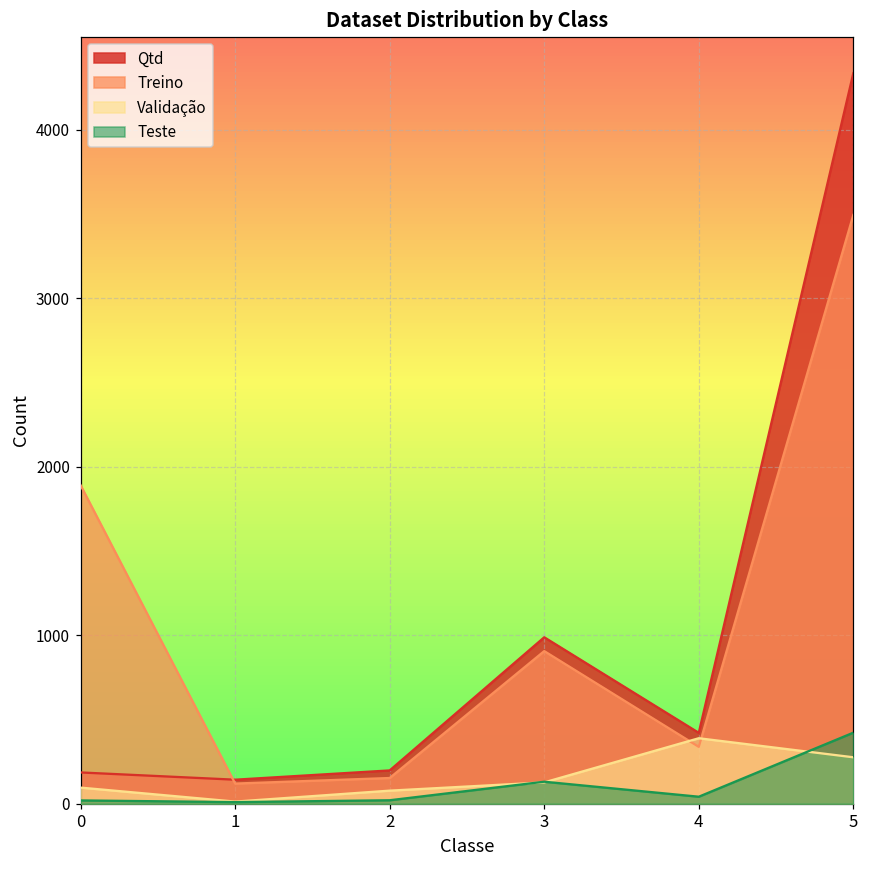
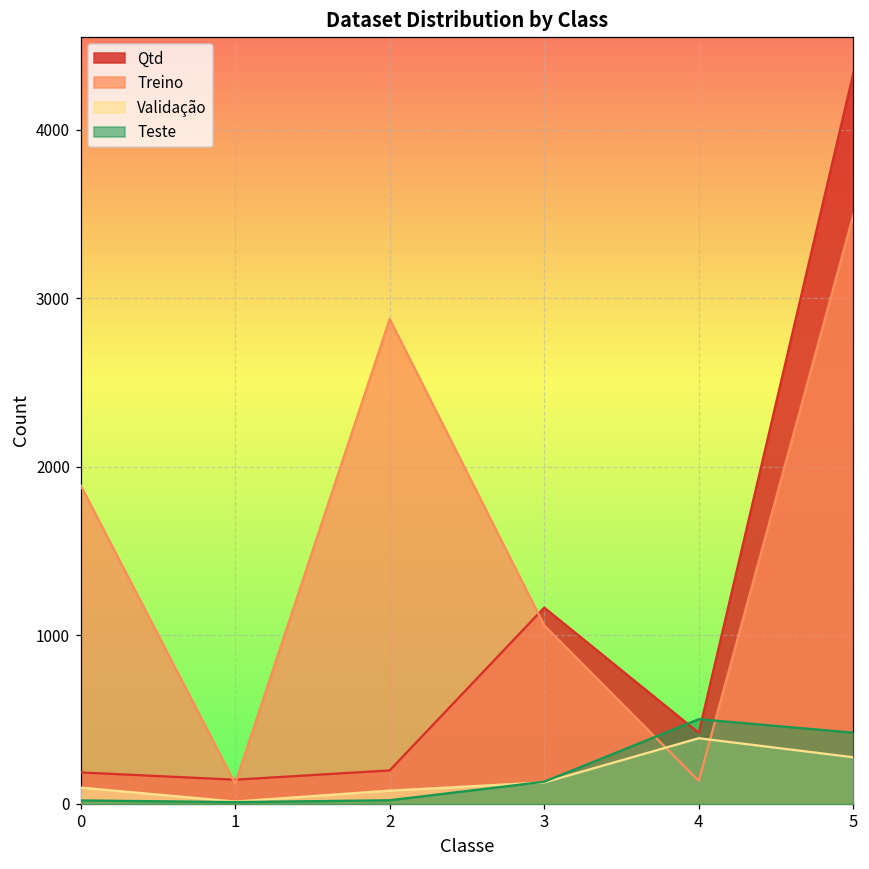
  {
    "Qtd": {
      "0": 190,
      "1": 140,
      "2": 200,
-     "3": 990,
+     "3": 1160,
      "4": 420,
      "5": 4340
    },
    "Treino": {
      "0": 1890,
      "1": 120,
-     "2": 150,
-     "3": 910,
-     "4": 340,
+     "2": 2880,
+     "3": 1060,
+     "4": 140,
      "5": 3490
    },
    "Validação": {
      "0": 100,
      "2": 80,
      "4": 390,
      "5": 280
    },
    "Teste": {
      "0": 20,
      "2": 20,
-     "4": 40,
+     "4": 500,
      "5": 420
    }
  }
